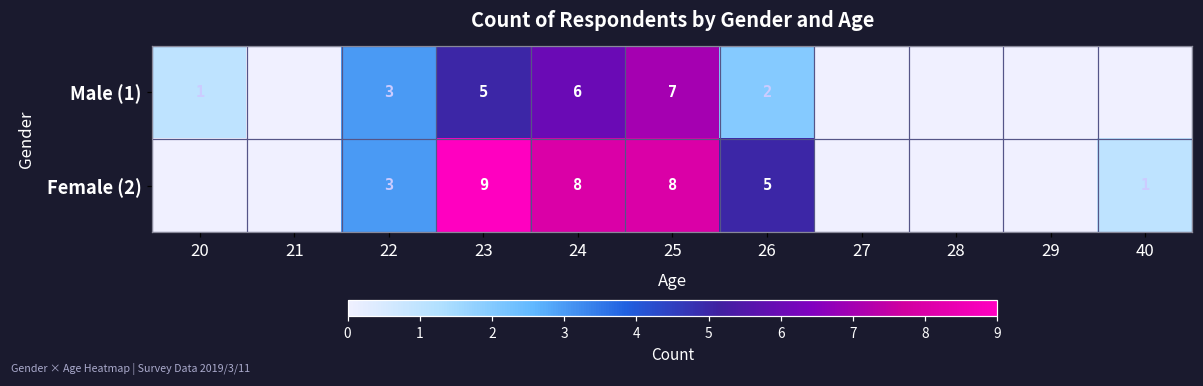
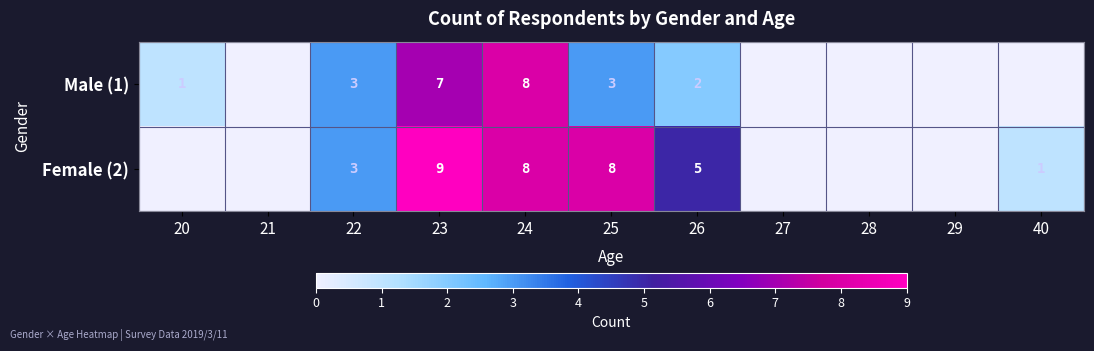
  {
    "Male (1)": {
      "22": 3,
-     "23": 5,
-     "24": 6,
-     "25": 7,
+     "23": 7,
+     "24": 8,
+     "25": 3,
      "26": 2
    },
    "Female (2)": {
      "22": 3,
      "23": 9,
      "24": 8,
      "25": 8,
      "26": 5
    }
  }
